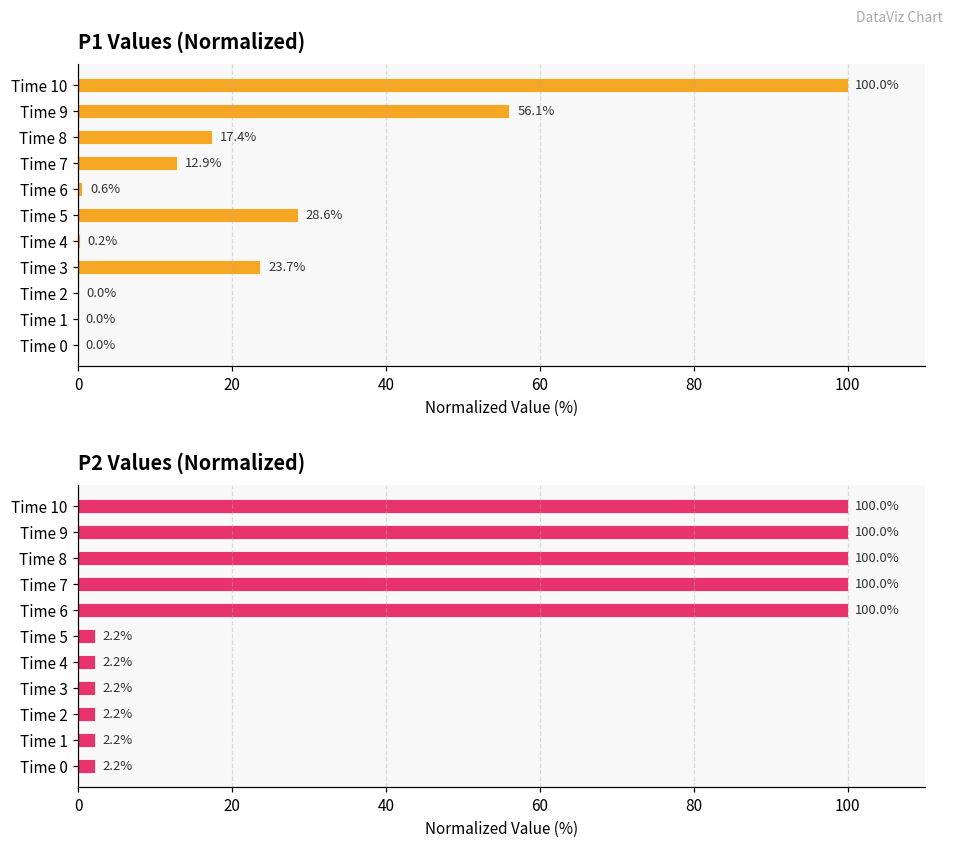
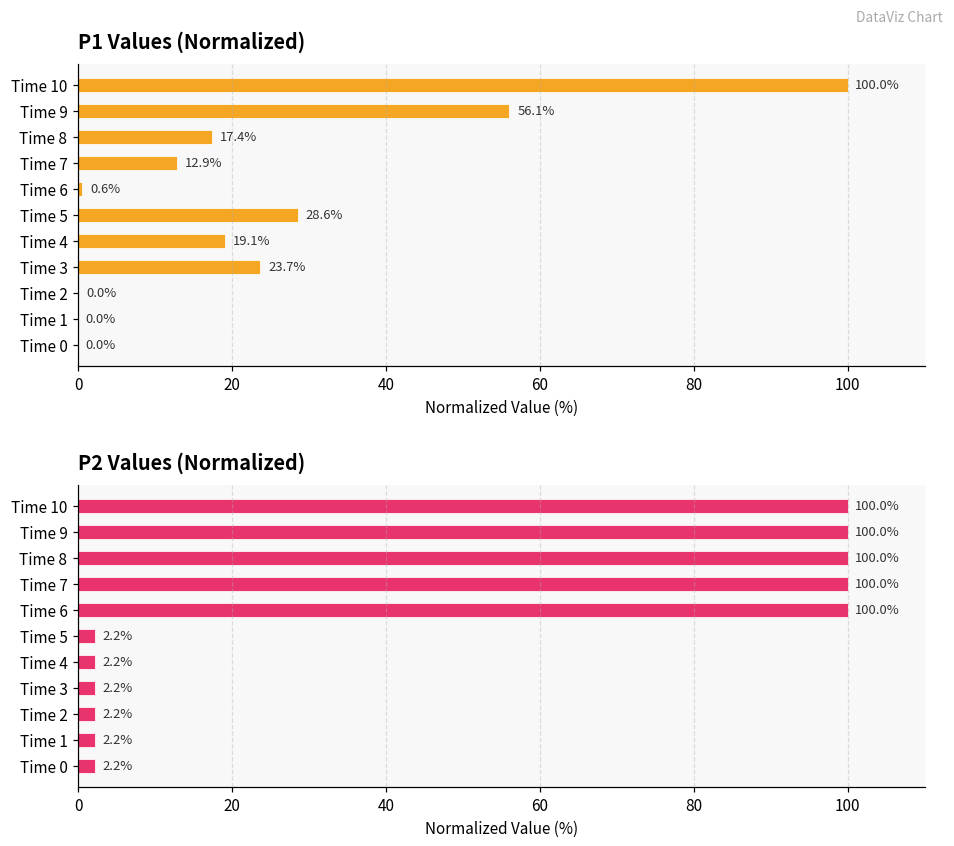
  {
    "P1 Values (Normalized)": {
      "Time 10": "100.0%",
      "Time 9": "56.1%",
      "Time 8": "17.4%",
      "Time 7": "12.9%",
      "Time 6": "0.6%",
      "Time 5": "28.6%",
-     "Time 4": "0.2%",
+     "Time 4": "19.1%",
      "Time 3": "23.7%",
      "Time 2": "0.0%",
      "Time 1": "0.0%",
      "Time 0": "0.0%"
    },
    "P2 Values (Normalized)": {
      "Time 10": "100.0%",
      "Time 9": "100.0%",
      "Time 8": "100.0%",
      "Time 7": "100.0%",
      "Time 6": "100.0%",
      "Time 5": "2.2%",
      "Time 4": "2.2%",
      "Time 3": "2.2%",
      "Time 2": "2.2%",
      "Time 1": "2.2%",
      "Time 0": "2.2%"
    }
  }
